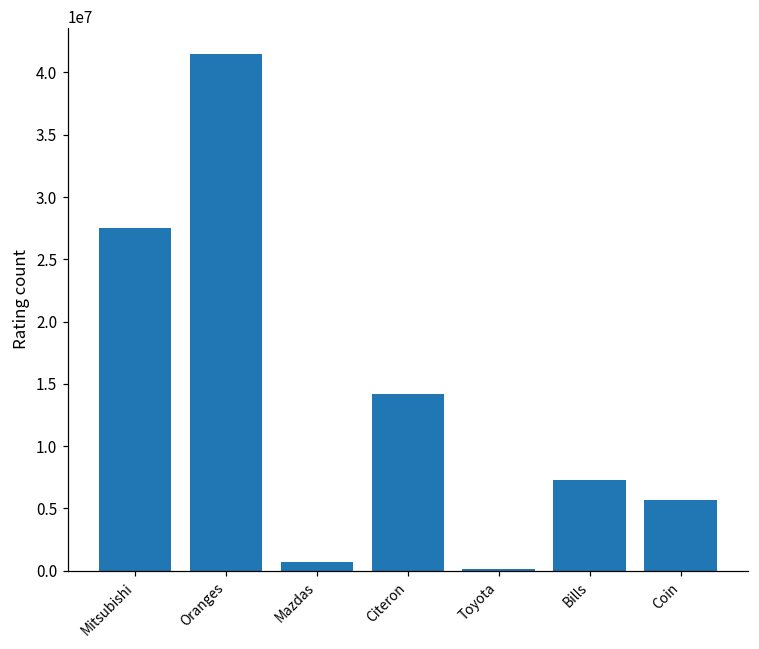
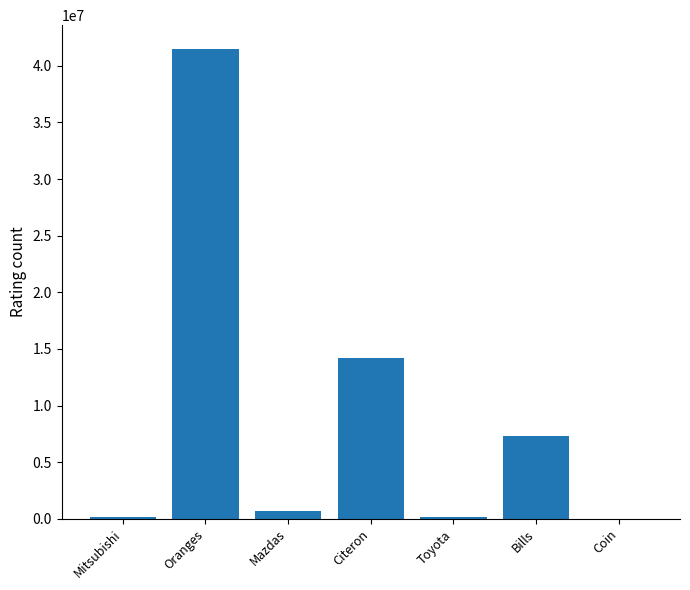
  {
-   "Mitsubishi": 27500000,
+   "Mitsubishi": 200000,
    "Oranges": 41500000,
    "Mazdas": 700000,
    "Citeron": 14200000,
    "Bills": 7300000,
-   "Coin": 5700000
+   "Coin": 0
  }
